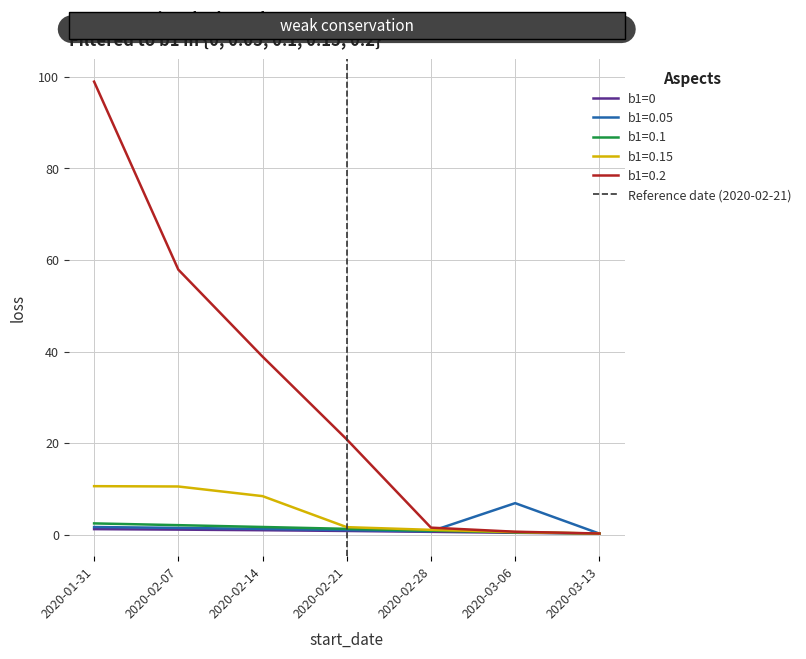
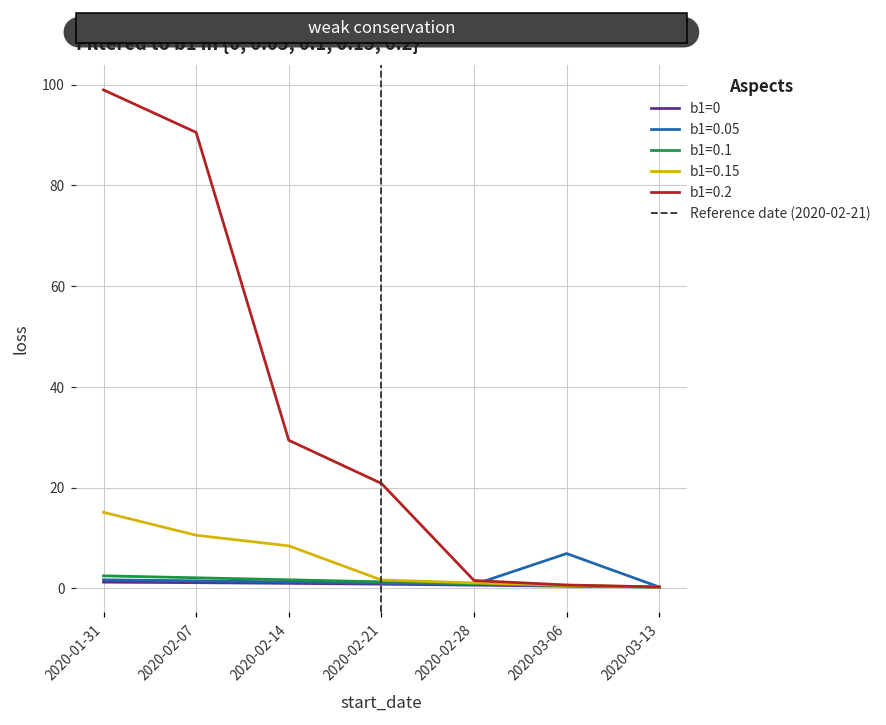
  {
    "b1=0.05": {
      "2020-03-06": 7
    },
    "b1=0.1": {
      "2020-01-31": 2,
      "2020-02-07": 2
    },
    "b1=0.15": {
-     "2020-01-31": 11,
+     "2020-01-31": 15,
      "2020-02-07": 11,
      "2020-02-14": 8
    },
    "b1=0.2": {
      "2020-01-31": 99,
-     "2020-02-07": 58,
-     "2020-02-14": 39,
+     "2020-02-07": 91,
+     "2020-02-14": 29,
      "2020-02-21": 21
    }
  }
